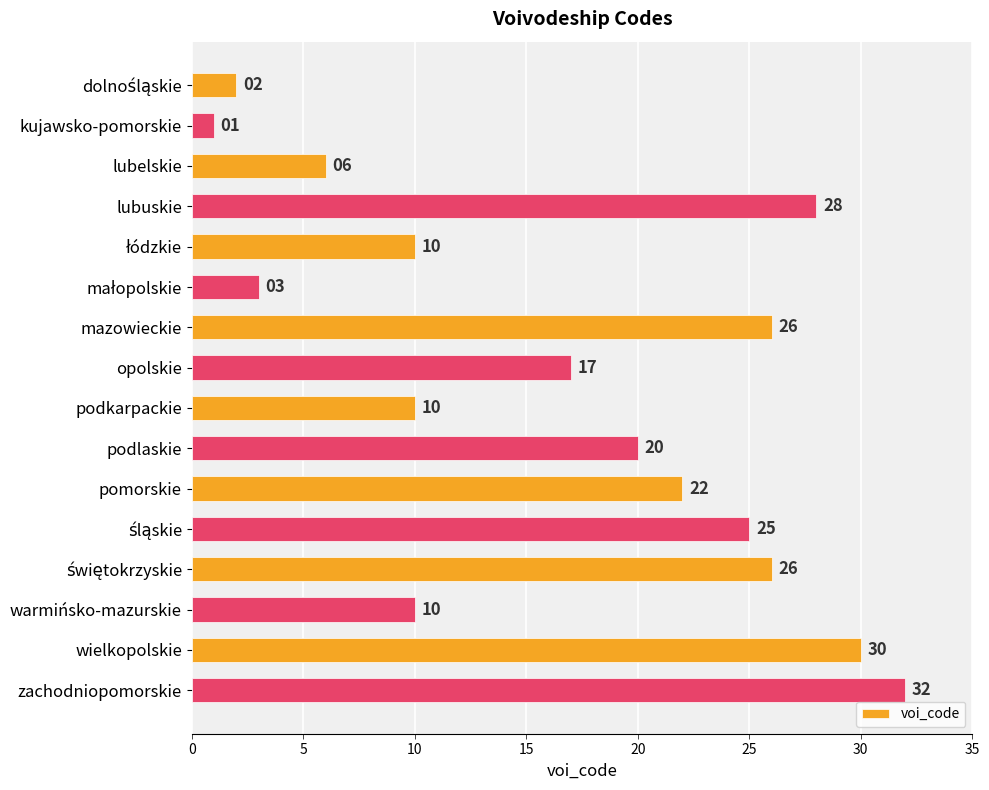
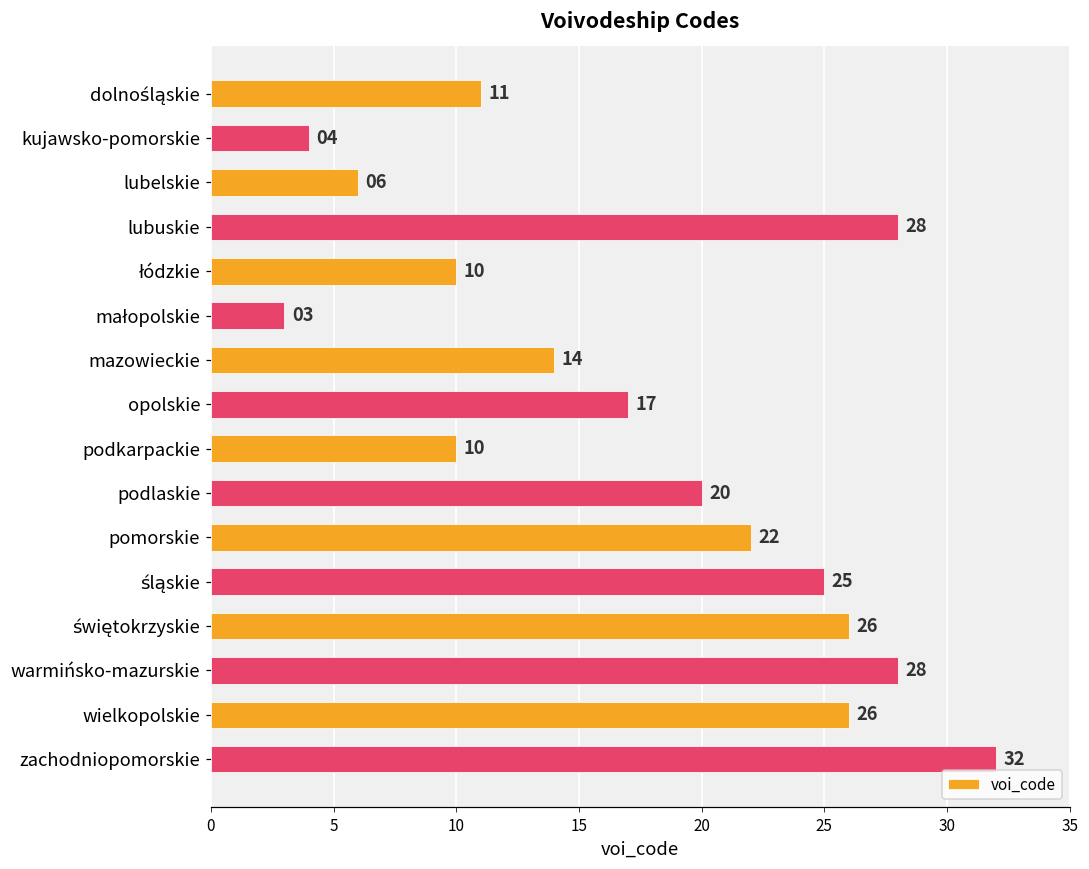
  {
-   "dolnośląskie": "02",
-   "kujawsko-pomorskie": "01",
+   "dolnośląskie": "11",
+   "kujawsko-pomorskie": "04",
    "lubelskie": "06",
    "lubuskie": "28",
    "łódzkie": "10",
    "małopolskie": "03",
-   "mazowieckie": "26",
+   "mazowieckie": "14",
    "opolskie": "17",
    "podkarpackie": "10",
    "podlaskie": "20",
    "pomorskie": "22",
    "śląskie": "25",
    "świętokrzyskie": "26",
-   "warmińsko-mazurskie": "10",
-   "wielkopolskie": "30",
+   "warmińsko-mazurskie": "28",
+   "wielkopolskie": "26",
    "zachodniopomorskie": "32"
  }
